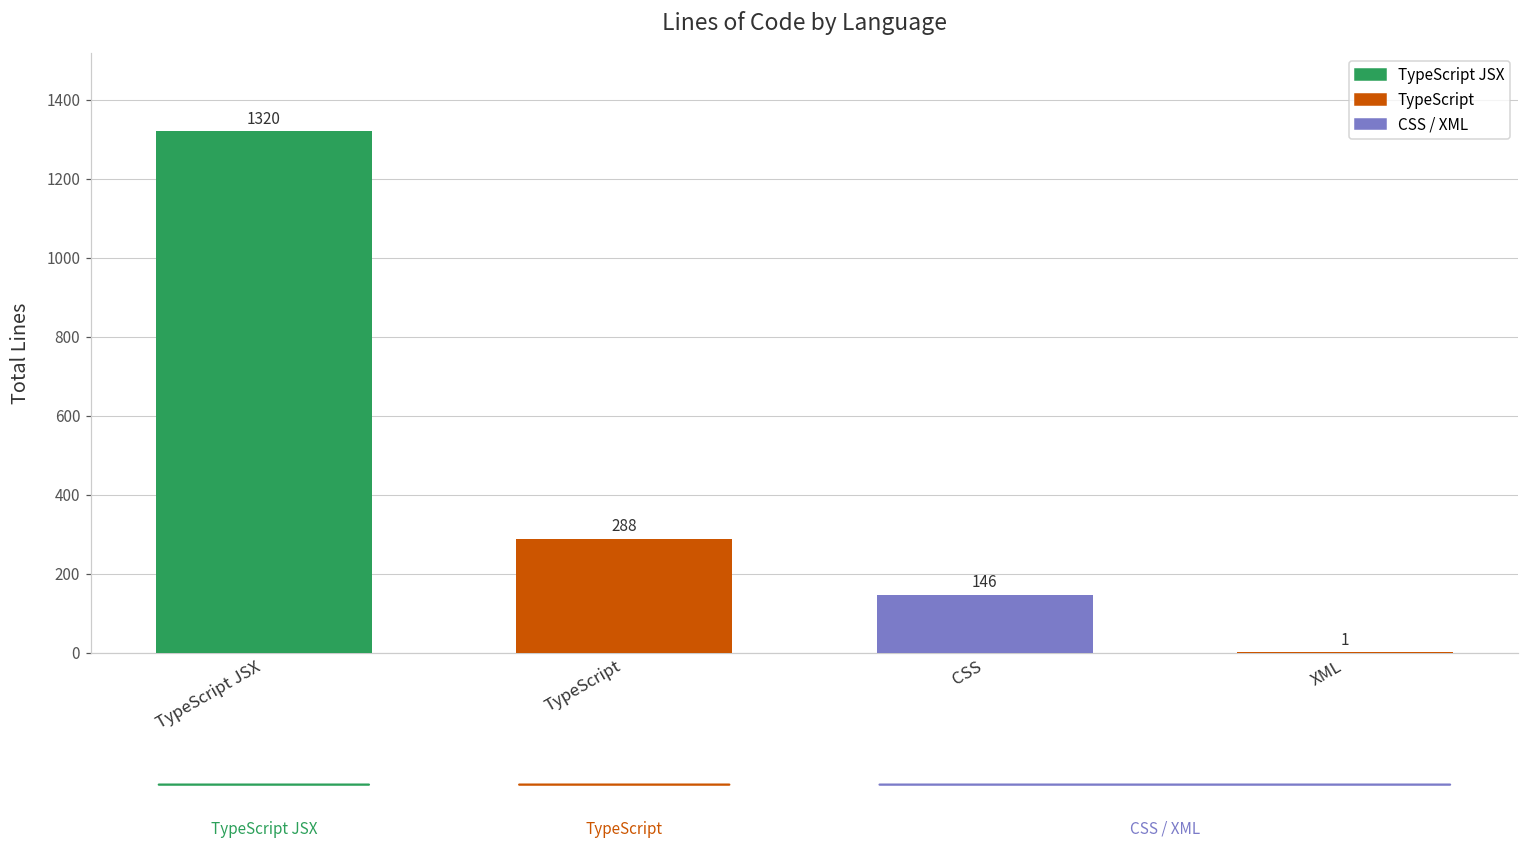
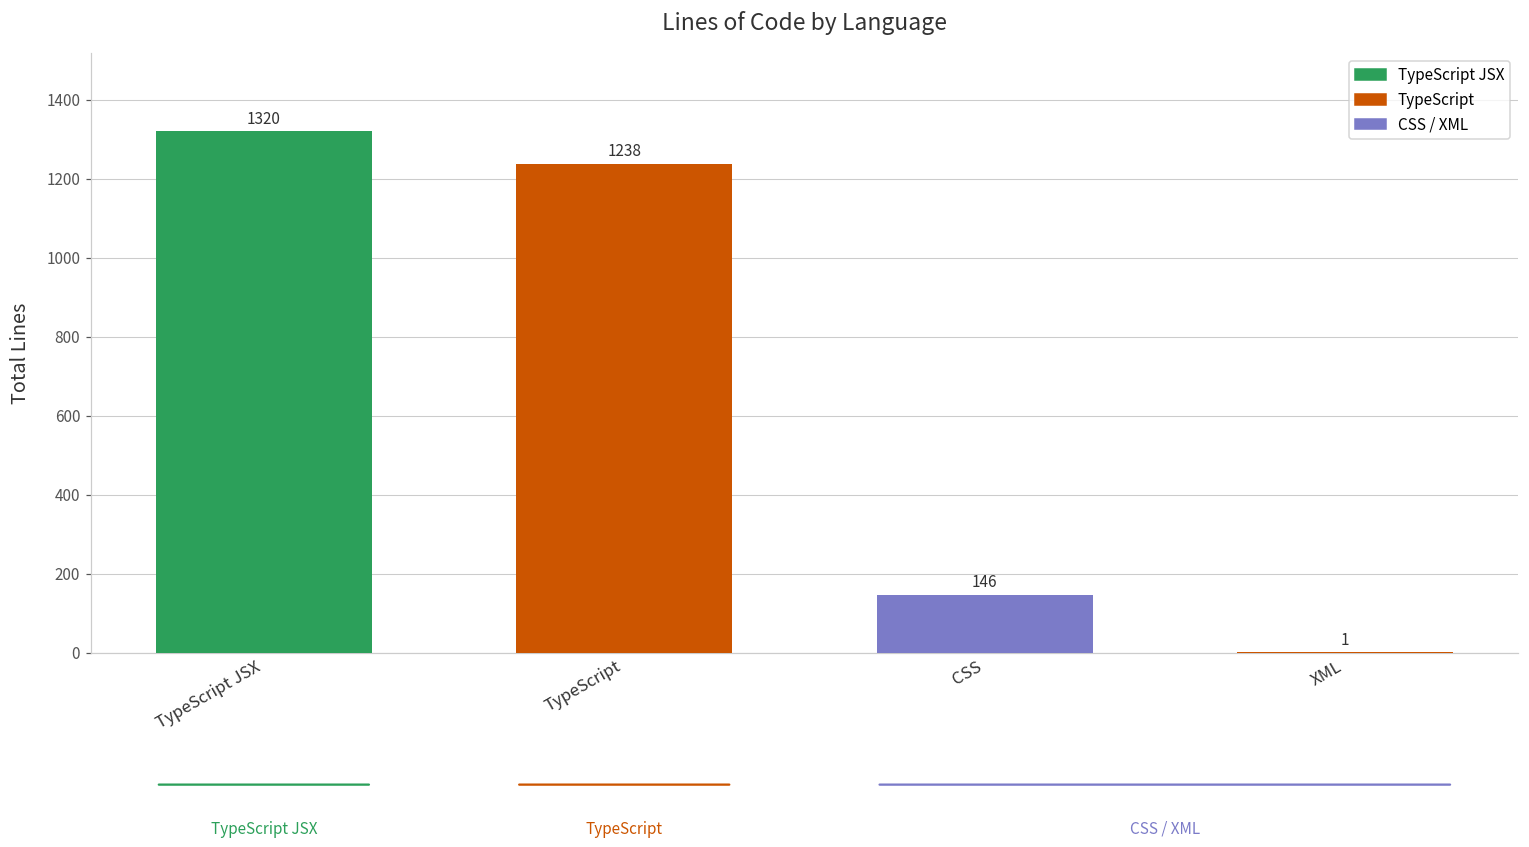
  {
    "TypeScript JSX": 1320,
-   "TypeScript": 288,
+   "TypeScript": 1238,
    "CSS": 146,
    "XML": 1
  }
